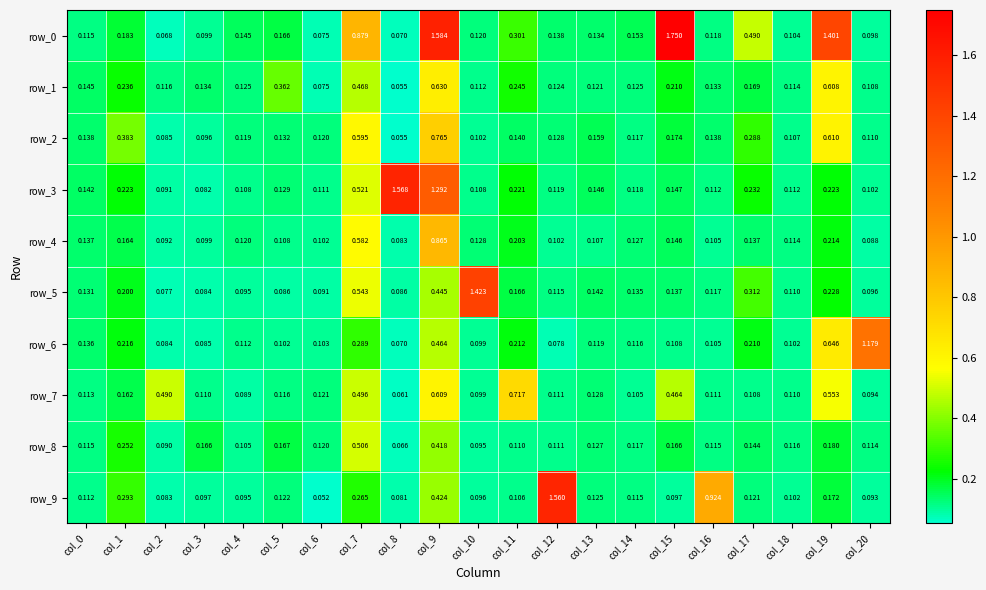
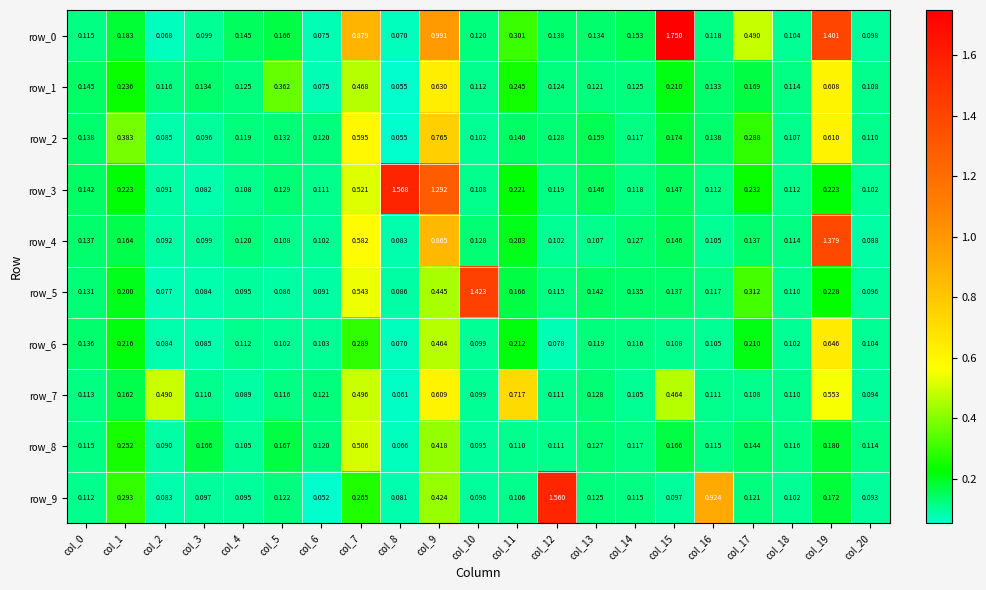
  {
    "row_0": {
      "col_0": 0.115,
      "col_1": 0.183,
      "col_2": 0.068,
      "col_3": 0.099,
      "col_4": 0.145,
      "col_5": 0.166,
      "col_6": 0.075,
      "col_7": 0.879,
      "col_8": 0.070,
-     "col_9": 1.584,
+     "col_9": 0.991,
      "col_10": 0.120,
      "col_11": 0.301,
      "col_12": 0.138,
      "col_13": 0.134,
      "col_14": 0.153,
      "col_15": 1.750,
      "col_16": 0.118,
      "col_17": 0.490,
      "col_18": 0.104,
      "col_19": 1.401,
      "col_20": 0.098
    },
    "row_4": {
      "col_0": 0.137,
      "col_1": 0.164,
      "col_2": 0.092,
      "col_3": 0.099,
      "col_4": 0.120,
      "col_5": 0.108,
      "col_6": 0.102,
      "col_7": 0.582,
      "col_8": 0.083,
      "col_9": 0.865,
      "col_10": 0.128,
      "col_11": 0.203,
      "col_12": 0.102,
      "col_13": 0.107,
      "col_14": 0.127,
      "col_15": 0.146,
      "col_16": 0.105,
      "col_17": 0.137,
      "col_18": 0.114,
-     "col_19": 0.214,
+     "col_19": 1.379,
      "col_20": 0.088
    },
    "row_6": {
      "col_0": 0.136,
      "col_1": 0.216,
      "col_2": 0.084,
      "col_3": 0.085,
      "col_4": 0.112,
      "col_5": 0.102,
      "col_6": 0.103,
      "col_7": 0.289,
      "col_8": 0.070,
      "col_9": 0.464,
      "col_10": 0.099,
      "col_11": 0.212,
      "col_12": 0.078,
      "col_13": 0.119,
      "col_14": 0.116,
      "col_15": 0.108,
      "col_16": 0.105,
      "col_17": 0.210,
      "col_18": 0.102,
      "col_19": 0.646,
-     "col_20": 1.179
+     "col_20": 0.104
    }
  }
